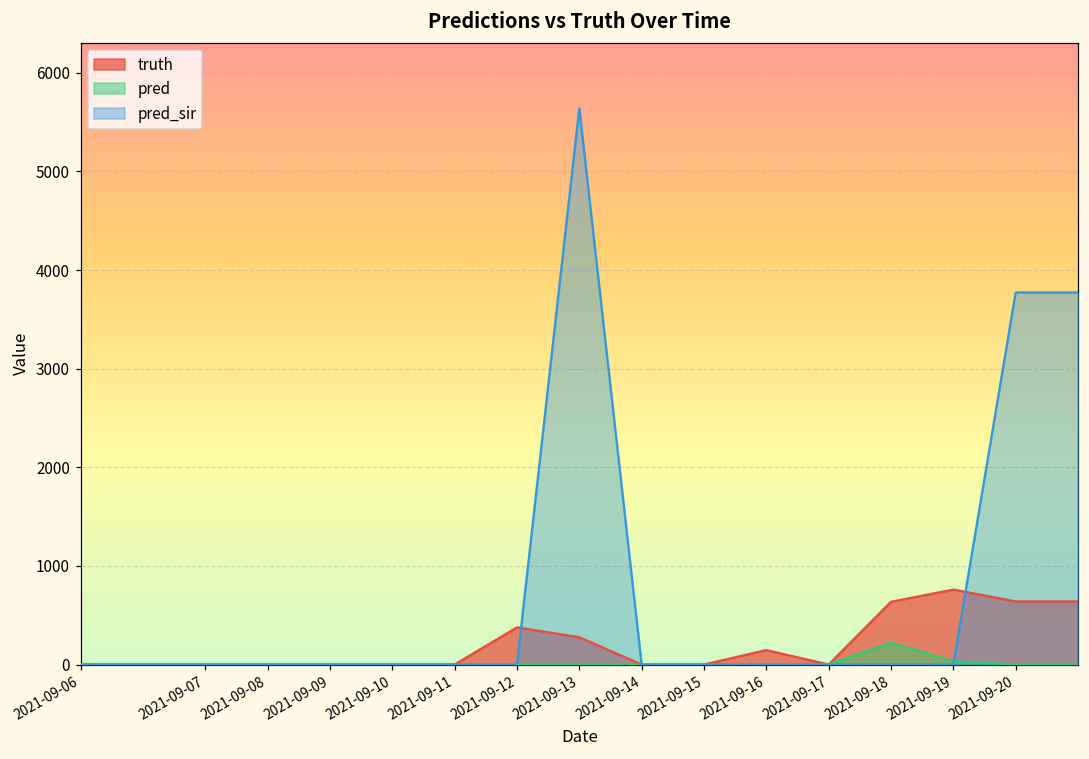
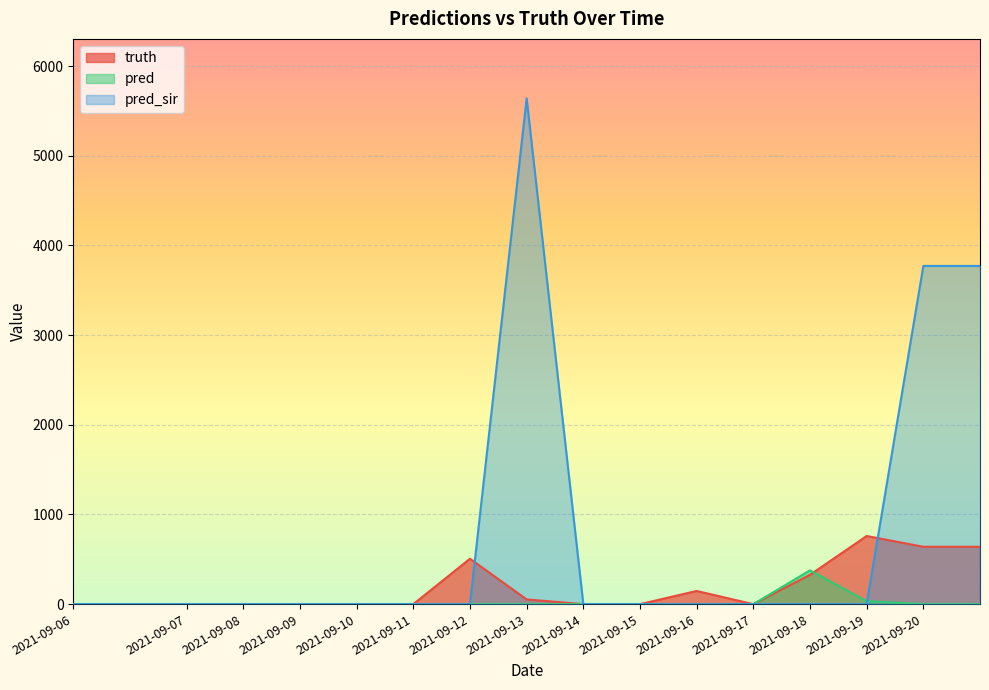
  {
    "truth": {
-     "2021-09-12": 400,
-     "2021-09-13": 300,
+     "2021-09-12": 500,
+     "2021-09-13": 100,
      "2021-09-16": 100,
-     "2021-09-18": 600,
+     "2021-09-18": 300,
      "2021-09-19": 800
    },
    "pred": {
      "2021-09-13": 0,
-     "2021-09-18": 200,
+     "2021-09-18": 400,
      "2021-09-19": 0
    },
    "pred_sir": {
      "2021-09-13": 5600,
      "2021-09-18": 0,
      "2021-09-19": 0
    }
  }
